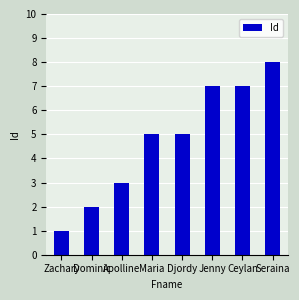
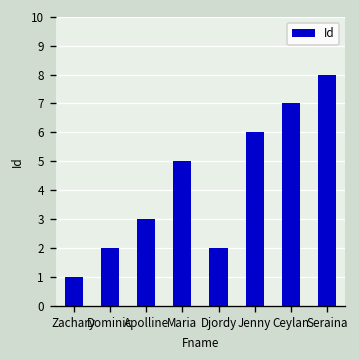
  {
    "Maria": 5,
-   "Djordy": 5,
-   "Jenny": 7,
+   "Djordy": 2,
+   "Jenny": 6,
    "Ceylan": 7,
    "Seraina": 8
  }
